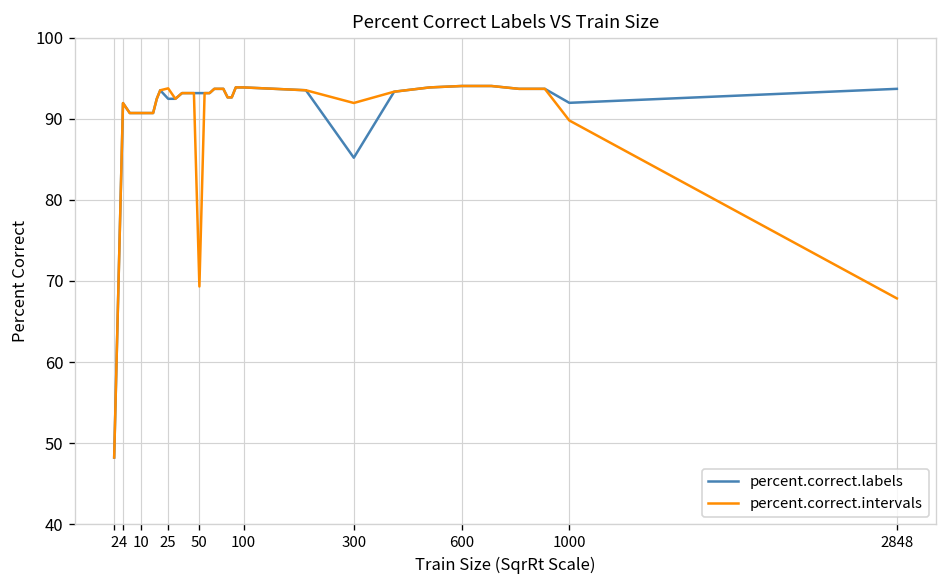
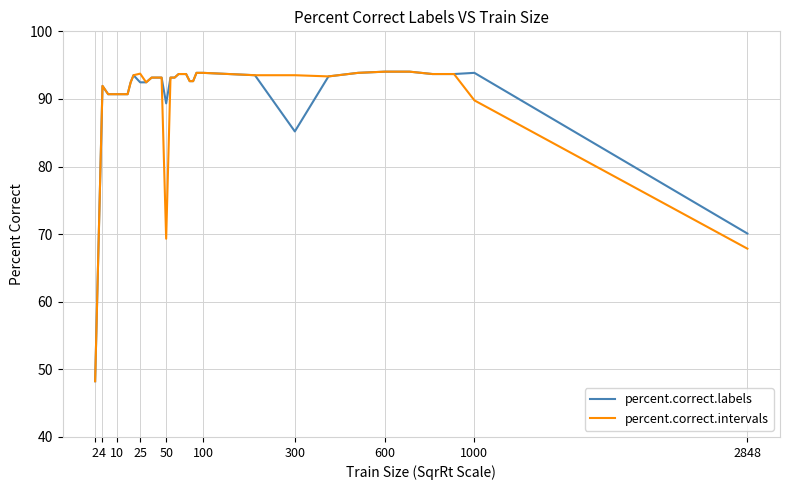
  {
    "percent.correct.labels": {
      "25": 92,
-     "50": 93,
+     "50": 89,
      "300": 85,
-     "1000": 92,
-     "2848": 94
+     "1000": 94,
+     "2848": 70
    },
    "percent.correct.intervals": {
      "25": 94,
      "50": 69,
-     "300": 92,
+     "300": 94,
      "1000": 90,
      "2848": 68
    }
  }
